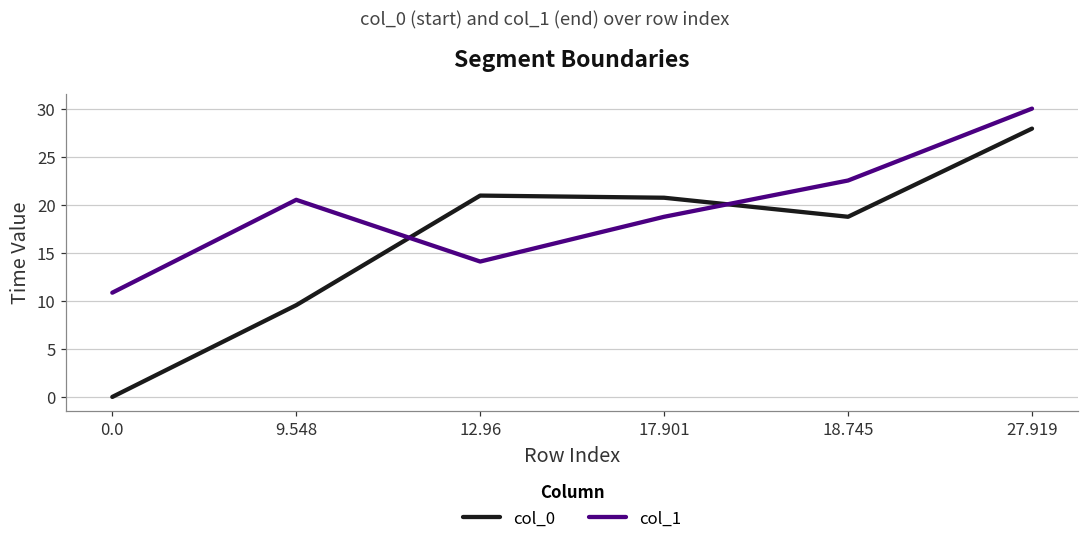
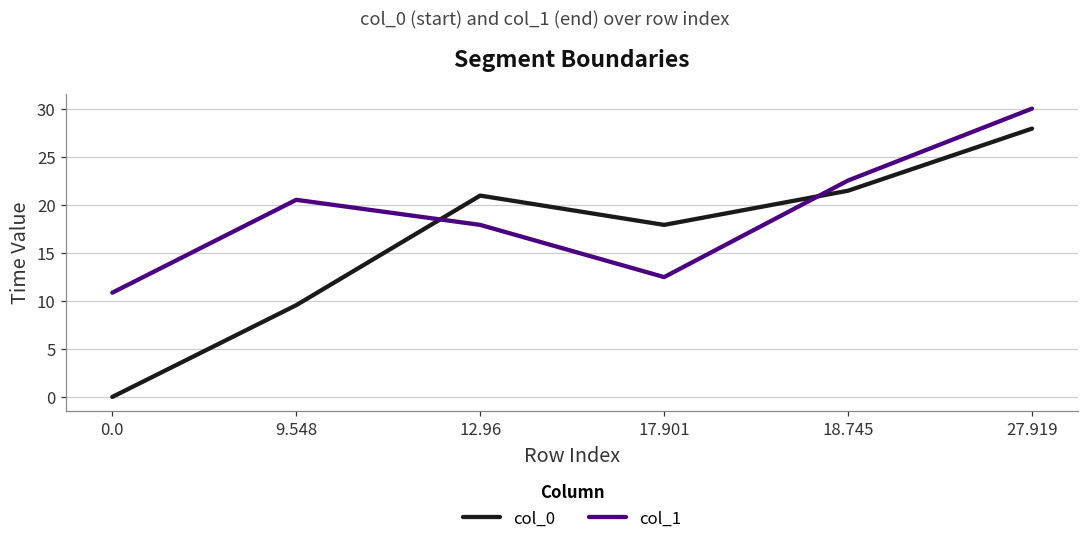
  {
    "col_0": {
      "0.0": 0,
      "9.548": 10,
      "12.96": 21,
-     "17.901": 21,
-     "18.745": 19,
+     "17.901": 18,
+     "18.745": 21,
      "27.919": 28
    },
    "col_1": {
      "0.0": 11,
      "9.548": 21,
-     "12.96": 14,
-     "17.901": 19,
+     "12.96": 18,
+     "17.901": 12,
      "18.745": 23,
      "27.919": 30
    }
  }
